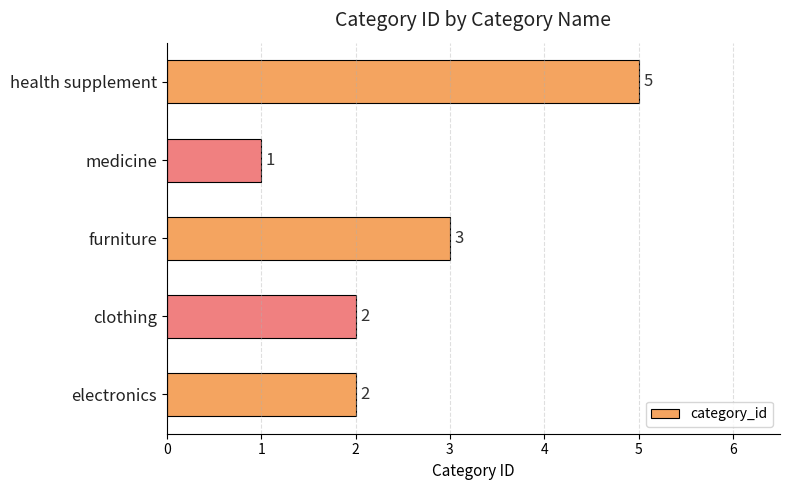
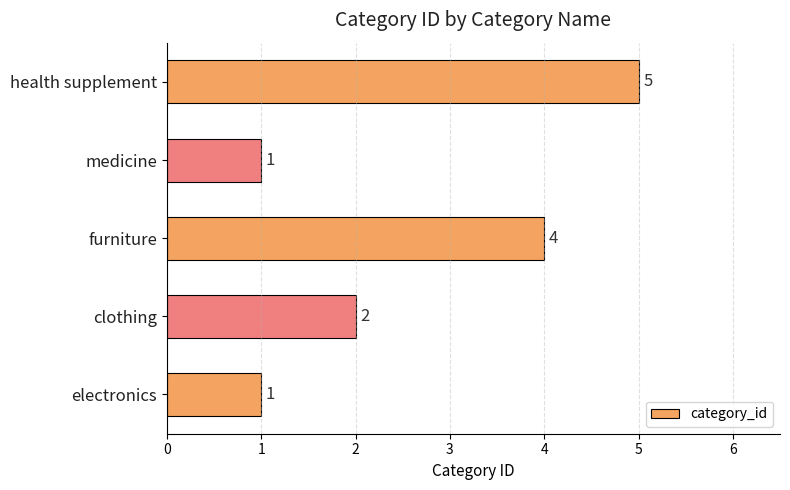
  {
    "health supplement": 5,
    "medicine": 1,
-   "furniture": 3,
+   "furniture": 4,
    "clothing": 2,
-   "electronics": 2
+   "electronics": 1
  }
